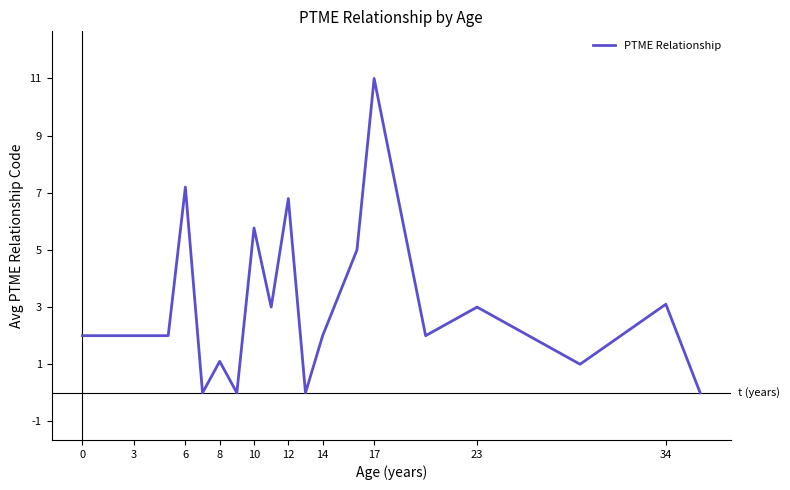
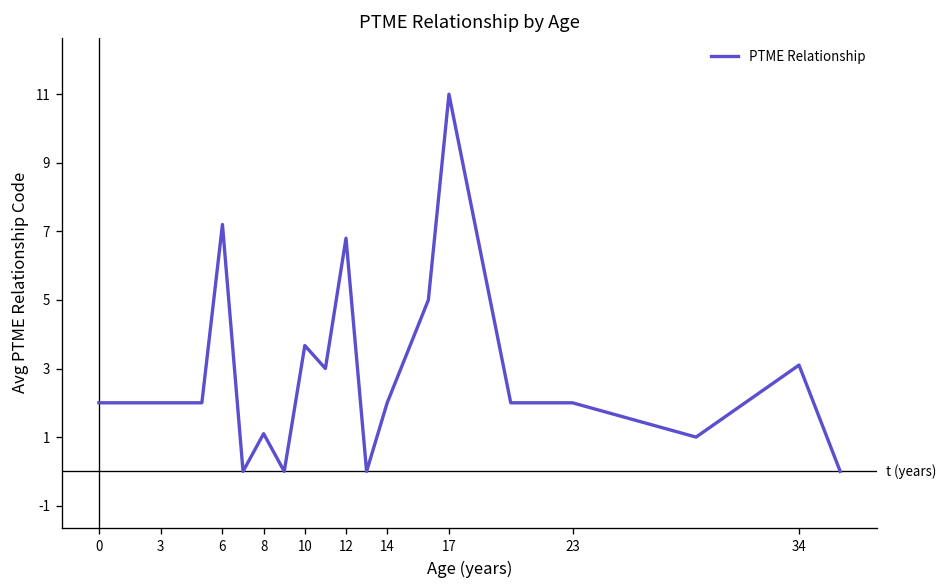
  {
    "0": 2.0,
    "3": 2.0,
    "6": 7.2,
    "8": 1.1,
-   "10": 5.8,
+   "10": 3.7,
    "12": 6.8,
    "14": 2.0,
    "17": 11.0,
-   "23": 3,
+   "23": 2,
    "34": 3.1
  }
